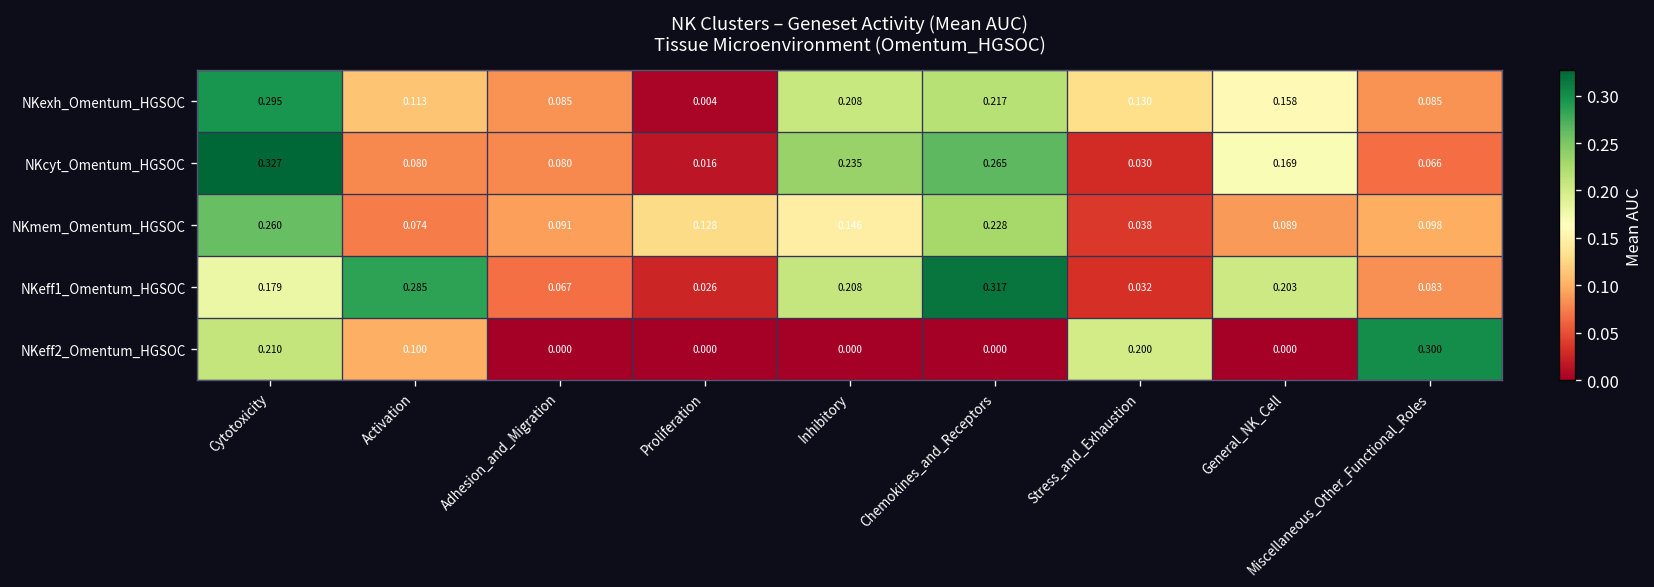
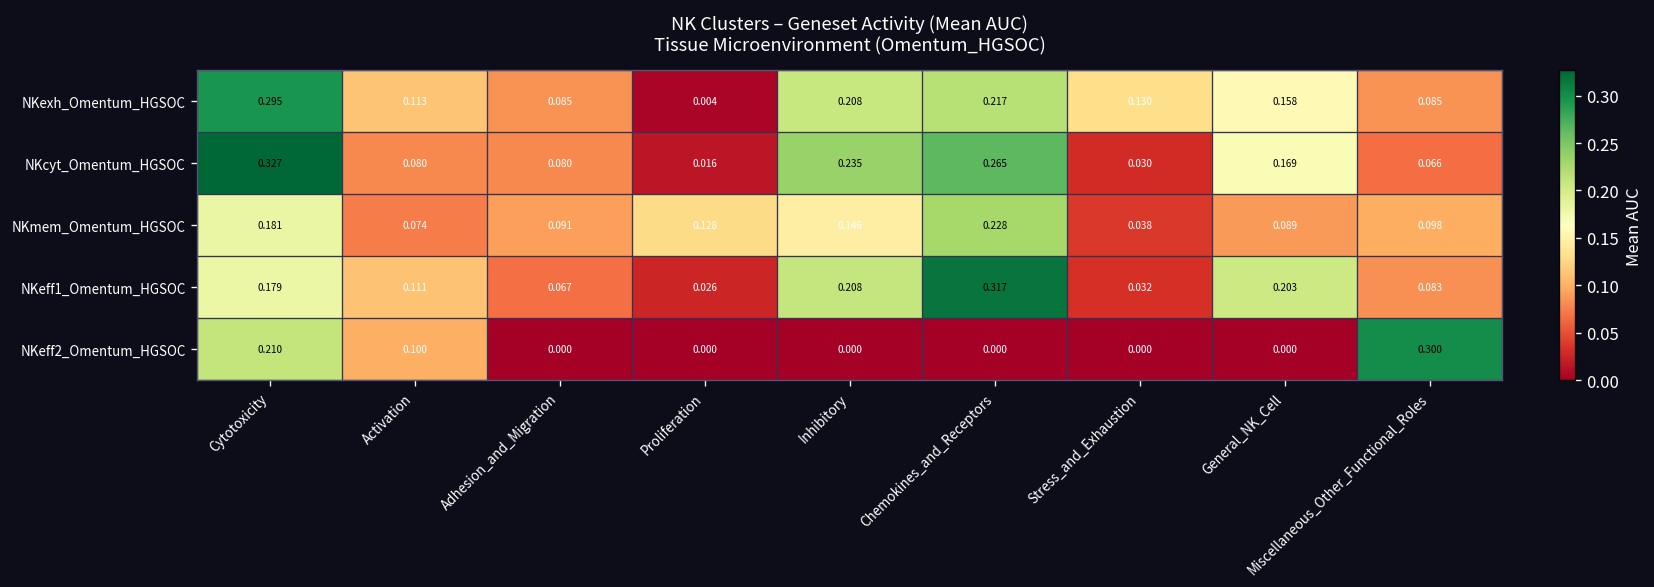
  {
    "NKexh_Omentum_HGSOC": {
      "Cytotoxicity": 0.295,
      "Activation": 0.113,
      "Adhesion_and_Migration": 0.085,
      "Proliferation": 0.004,
      "Inhibitory": 0.208,
      "Chemokines_and_Receptors": 0.217,
      "Stress_and_Exhaustion": 0.130,
      "General_NK_Cell": 0.158,
      "Miscellaneous_Other_Functional_Roles": 0.085
    },
    "NKcyt_Omentum_HGSOC": {
      "Cytotoxicity": 0.327,
      "Activation": 0.080,
      "Adhesion_and_Migration": 0.080,
      "Proliferation": 0.016,
      "Inhibitory": 0.235,
      "Chemokines_and_Receptors": 0.265,
      "Stress_and_Exhaustion": 0.030,
      "General_NK_Cell": 0.169,
      "Miscellaneous_Other_Functional_Roles": 0.066
    },
    "NKmem_Omentum_HGSOC": {
-     "Cytotoxicity": 0.260,
+     "Cytotoxicity": 0.181,
      "Activation": 0.074,
      "Adhesion_and_Migration": 0.091,
      "Proliferation": 0.128,
      "Inhibitory": 0.146,
      "Chemokines_and_Receptors": 0.228,
      "Stress_and_Exhaustion": 0.038,
      "General_NK_Cell": 0.089,
      "Miscellaneous_Other_Functional_Roles": 0.098
    },
    "NKeff1_Omentum_HGSOC": {
      "Cytotoxicity": 0.179,
-     "Activation": 0.285,
+     "Activation": 0.111,
      "Adhesion_and_Migration": 0.067,
      "Proliferation": 0.026,
      "Inhibitory": 0.208,
      "Chemokines_and_Receptors": 0.317,
      "Stress_and_Exhaustion": 0.032,
      "General_NK_Cell": 0.203,
      "Miscellaneous_Other_Functional_Roles": 0.083
    },
    "NKeff2_Omentum_HGSOC": {
      "Cytotoxicity": 0.210,
      "Activation": 0.100,
      "Adhesion_and_Migration": 0.000,
      "Proliferation": 0.000,
      "Inhibitory": 0.000,
      "Chemokines_and_Receptors": 0.000,
-     "Stress_and_Exhaustion": 0.200,
+     "Stress_and_Exhaustion": 0.000,
      "General_NK_Cell": 0.000,
      "Miscellaneous_Other_Functional_Roles": 0.300
    }
  }
